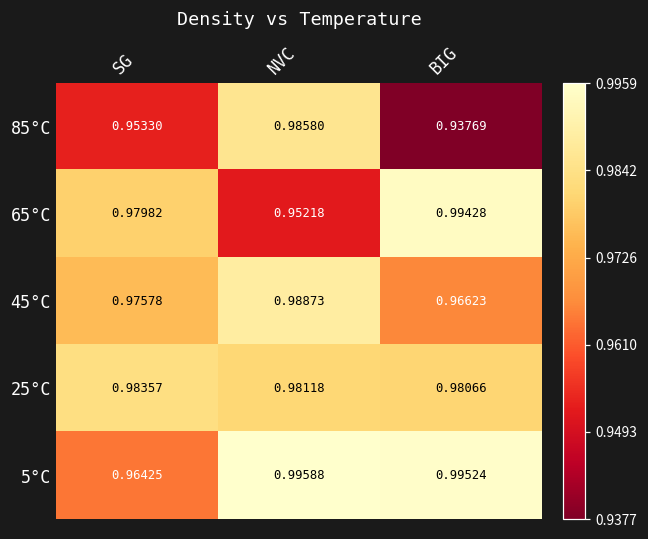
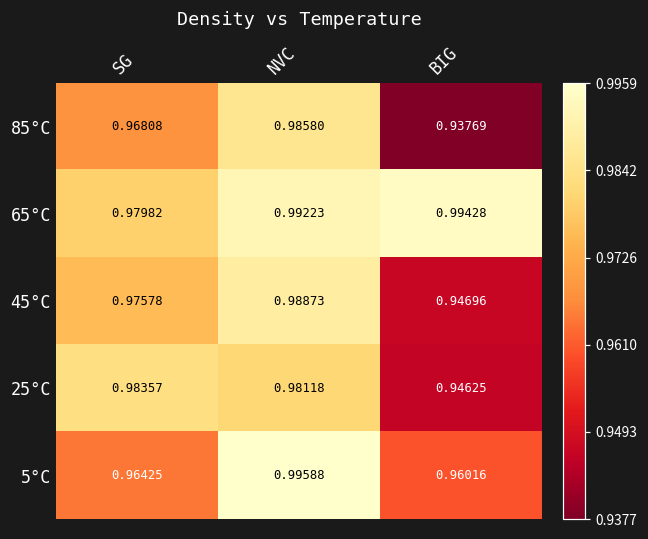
  {
    "85°C": {
-     "SG": 0.95330,
+     "SG": 0.96808,
      "NVC": 0.98580,
      "BIG": 0.93769
    },
    "65°C": {
      "SG": 0.97982,
-     "NVC": 0.95218,
+     "NVC": 0.99223,
      "BIG": 0.99428
    },
    "45°C": {
      "SG": 0.97578,
      "NVC": 0.98873,
-     "BIG": 0.96623
+     "BIG": 0.94696
    },
    "25°C": {
      "SG": 0.98357,
      "NVC": 0.98118,
-     "BIG": 0.98066
+     "BIG": 0.94625
    },
    "5°C": {
      "SG": 0.96425,
      "NVC": 0.99588,
-     "BIG": 0.99524
+     "BIG": 0.96016
    }
  }
